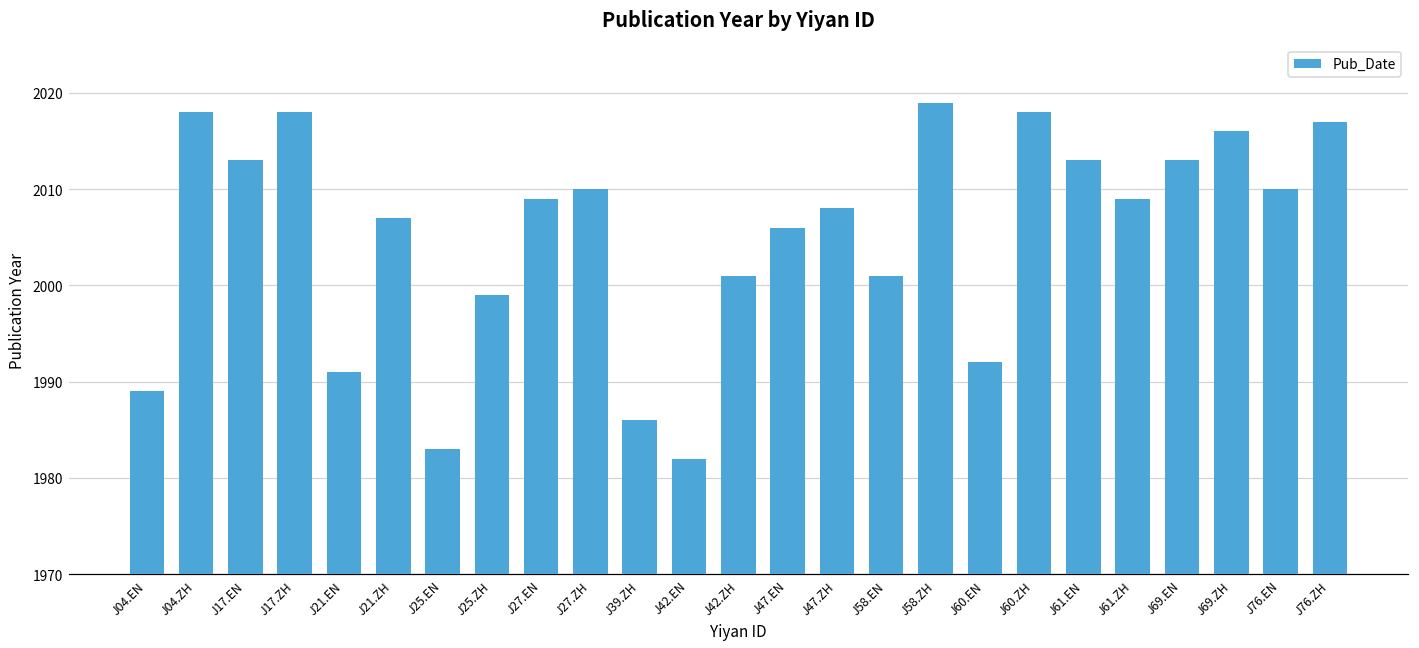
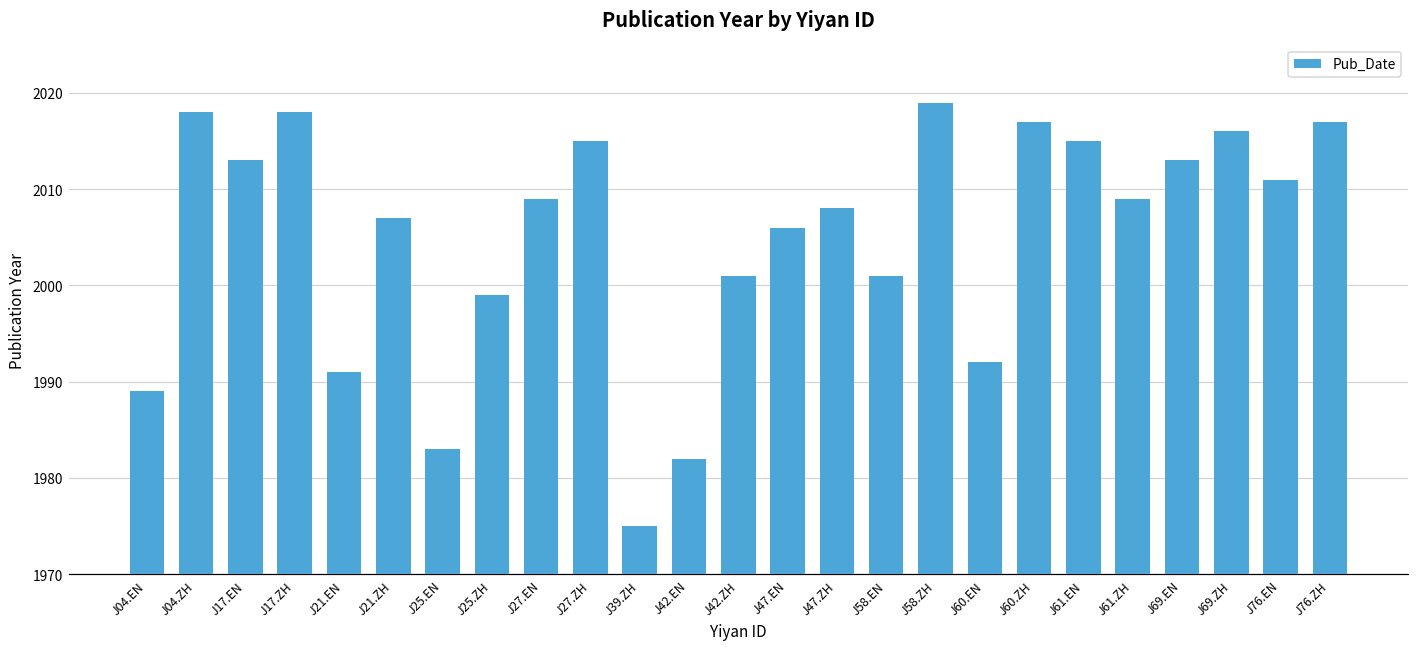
  {
    "J04.EN": 1989,
    "J04.ZH": 2018,
    "J17.EN": 2013,
    "J17.ZH": 2018,
    "J21.EN": 1991,
    "J21.ZH": 2007,
    "J25.EN": 1983,
    "J25.ZH": 1999,
    "J27.EN": 2009,
-   "J27.ZH": 2010,
-   "J39.ZH": 1986,
+   "J27.ZH": 2015,
+   "J39.ZH": 1975,
    "J42.EN": 1982,
    "J42.ZH": 2001,
    "J47.EN": 2006,
    "J47.ZH": 2008,
    "J58.EN": 2001,
    "J58.ZH": 2019,
    "J60.EN": 1992,
-   "J60.ZH": 2018,
-   "J61.EN": 2013,
+   "J60.ZH": 2017,
+   "J61.EN": 2015,
    "J61.ZH": 2009,
    "J69.EN": 2013,
    "J69.ZH": 2016,
-   "J76.EN": 2010,
+   "J76.EN": 2011,
    "J76.ZH": 2017
  }
